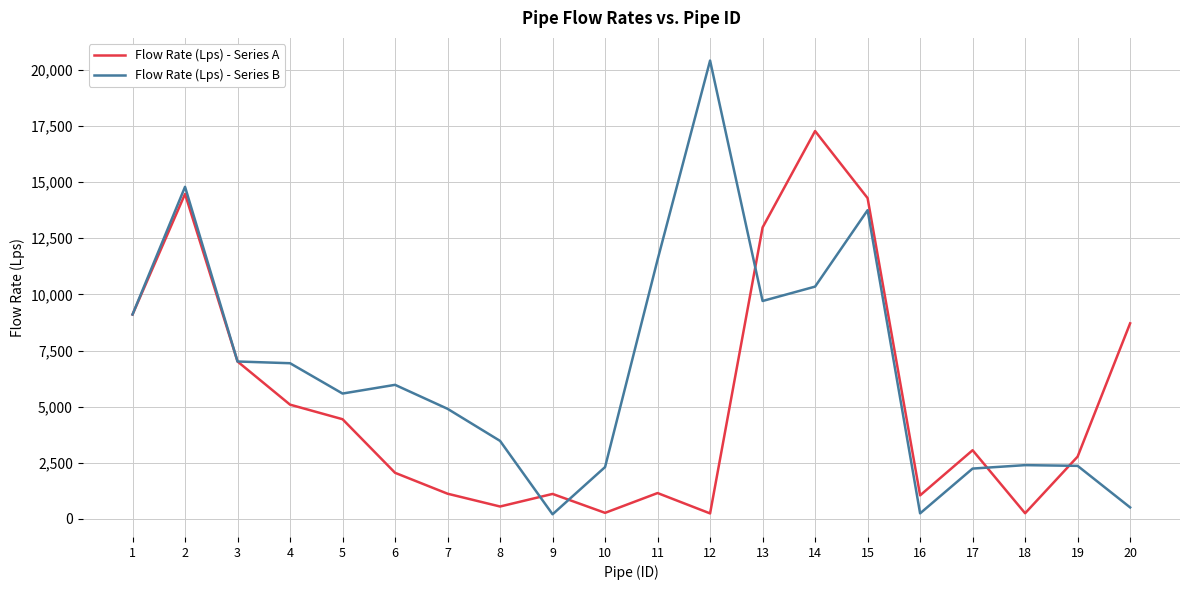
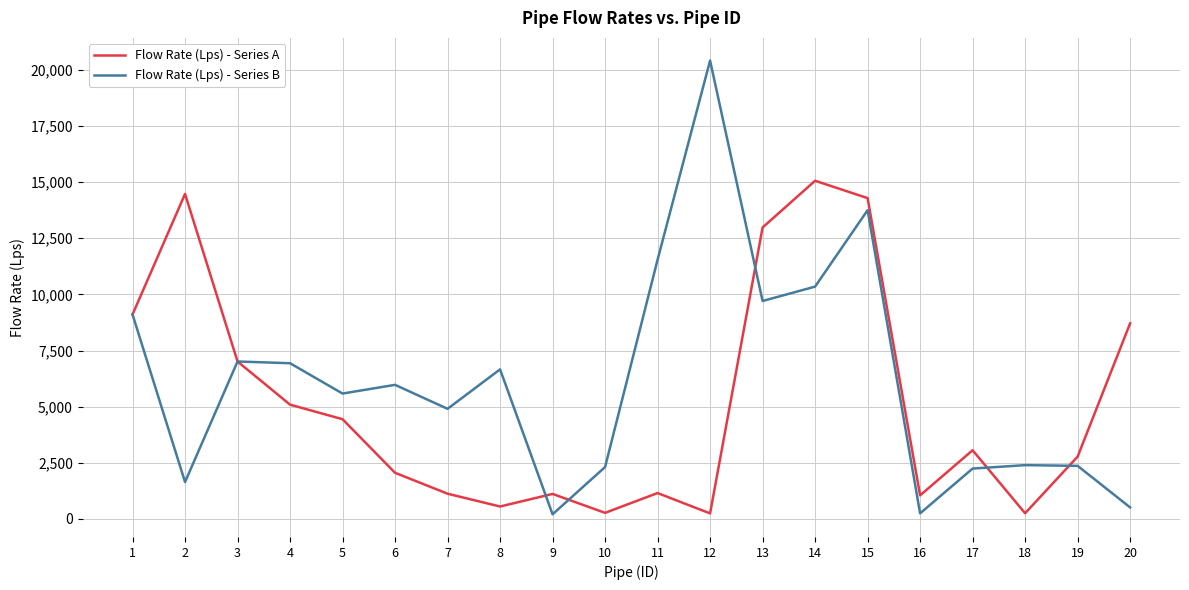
  {
    "Flow Rate (Lps) - Series A": {
      "2": "14,500",
      "4": "5,100",
      "5": "4,400",
      "6": "2,100",
      "7": "1,100",
      "8": "600",
      "9": "1,100",
      "10": "300",
      "11": "1,200",
      "12": "200",
      "13": "13,000",
-     "14": "17,300",
+     "14": "15,100",
      "15": "14,300",
      "16": "1,100",
      "17": "3,100",
      "18": "300",
      "19": "2,800",
      "20": "8,700"
    },
    "Flow Rate (Lps) - Series B": {
-     "2": "14,800",
+     "2": "1,600",
      "4": "6,900",
      "5": "5,600",
      "6": "6,000",
      "7": "4,900",
-     "8": "3,500",
+     "8": "6,700",
      "9": "200",
      "10": "2,300",
      "11": "11,500",
      "12": "20,400",
      "13": "9,700",
      "14": "10,300",
      "15": "13,700",
      "16": "300",
      "17": "2,200",
      "18": "2,400",
      "19": "2,400",
      "20": "500"
    }
  }
